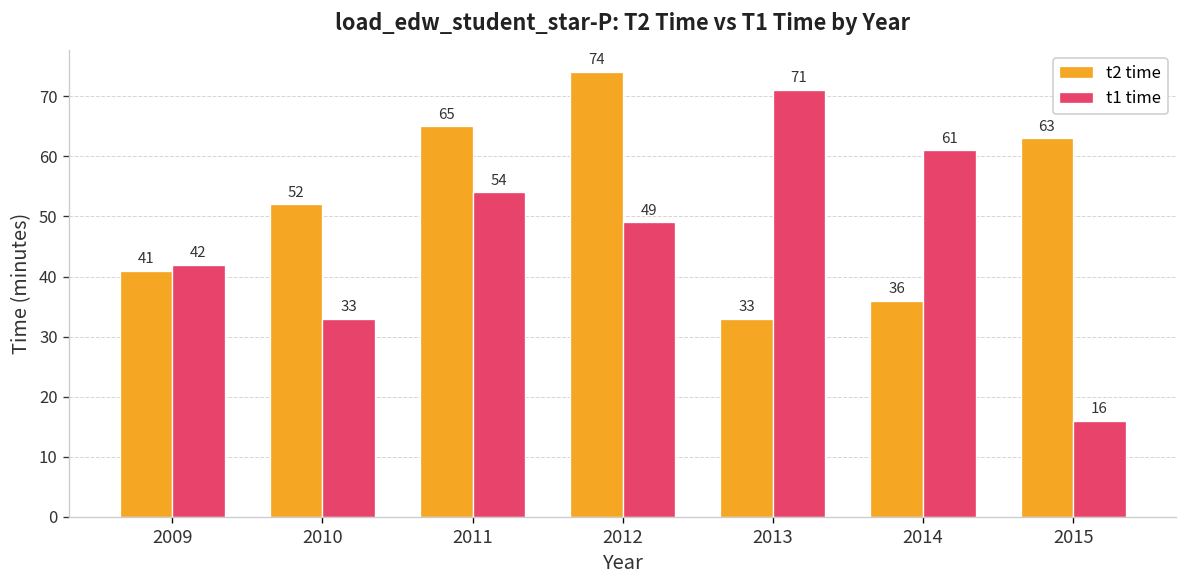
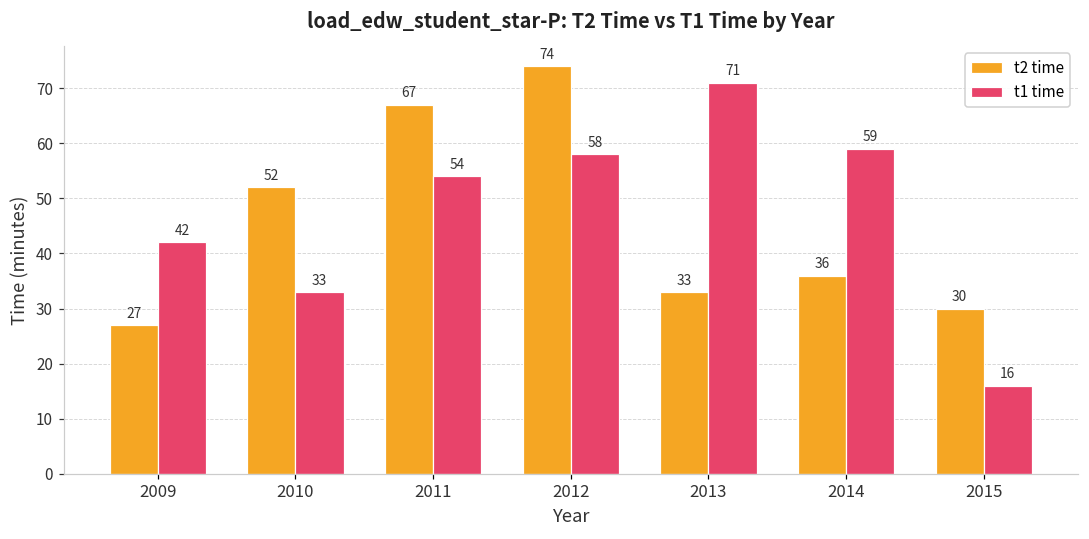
  {
    "t2 time": {
-     "2009": 41,
+     "2009": 27,
      "2010": 52,
-     "2011": 65,
+     "2011": 67,
      "2012": 74,
      "2013": 33,
      "2014": 36,
-     "2015": 63
+     "2015": 30
    },
    "t1 time": {
      "2009": 42,
      "2010": 33,
      "2011": 54,
-     "2012": 49,
+     "2012": 58,
      "2013": 71,
-     "2014": 61,
+     "2014": 59,
      "2015": 16
    }
  }
